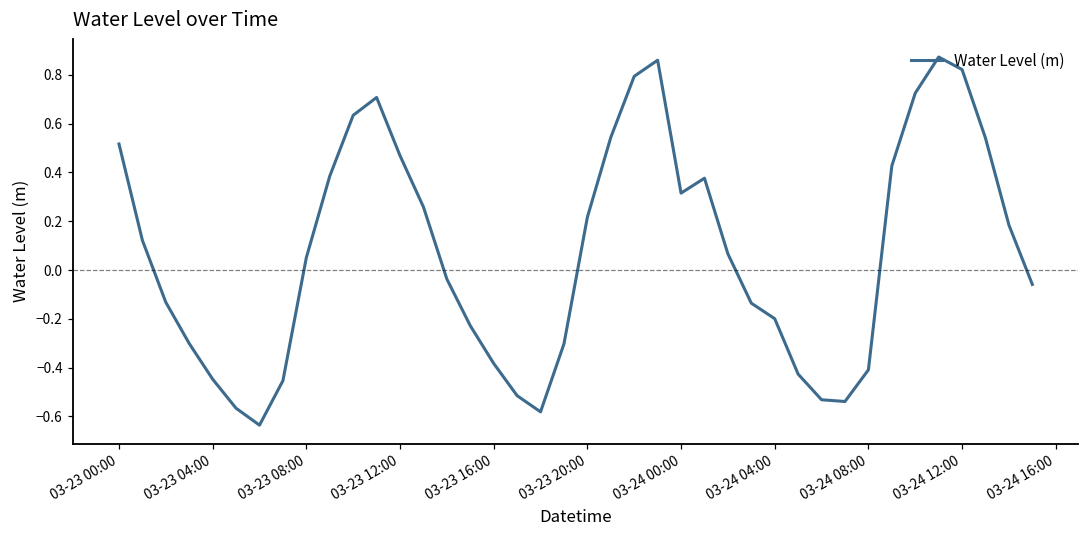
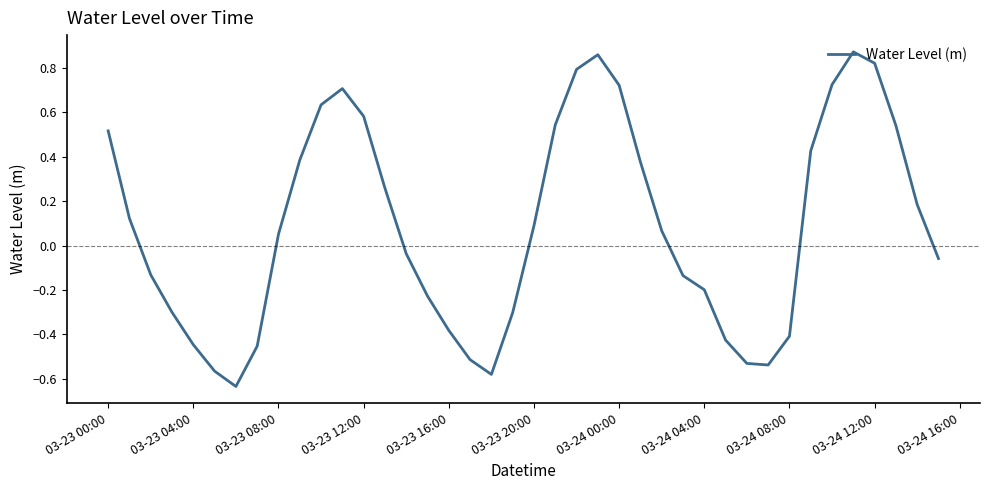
  {
    "03-23 00:00": 0.52,
    "03-23 04:00": -0.45,
    "03-23 08:00": 0.05,
-   "03-23 12:00": 0.47,
+   "03-23 12:00": 0.58,
    "03-23 16:00": -0.38,
-   "03-23 20:00": 0.22,
-   "03-24 00:00": 0.32,
+   "03-23 20:00": 0.09,
+   "03-24 00:00": 0.72,
    "03-24 04:00": -0.20,
    "03-24 08:00": -0.41,
    "03-24 12:00": 0.82
  }
